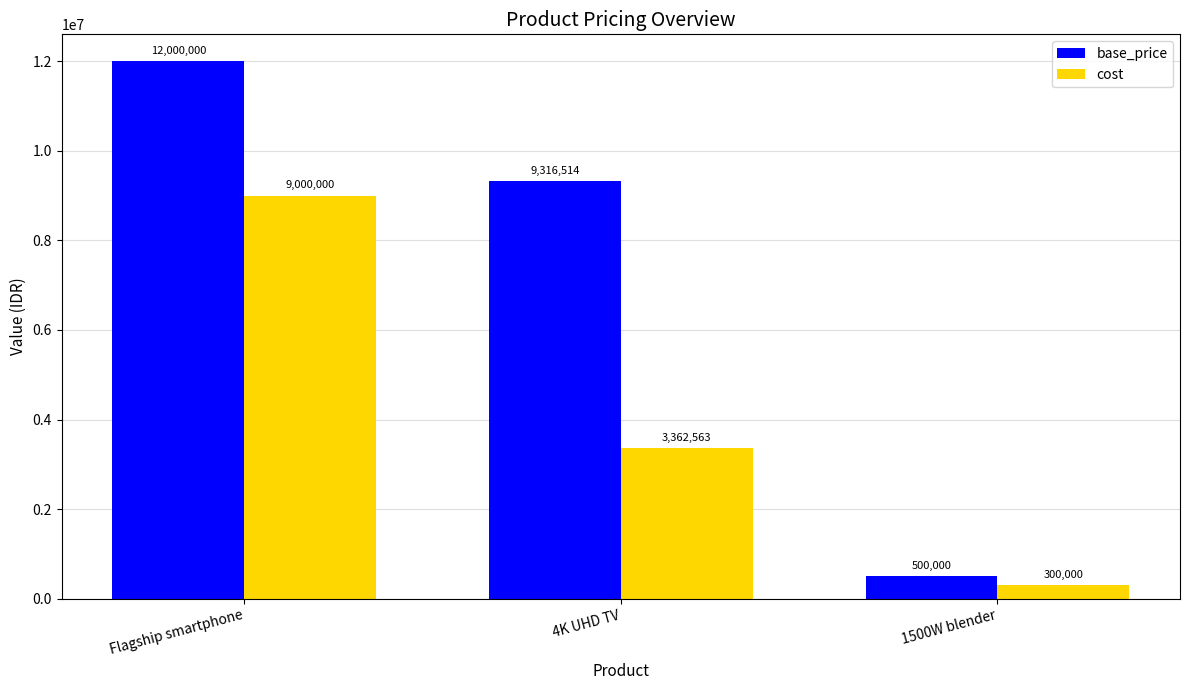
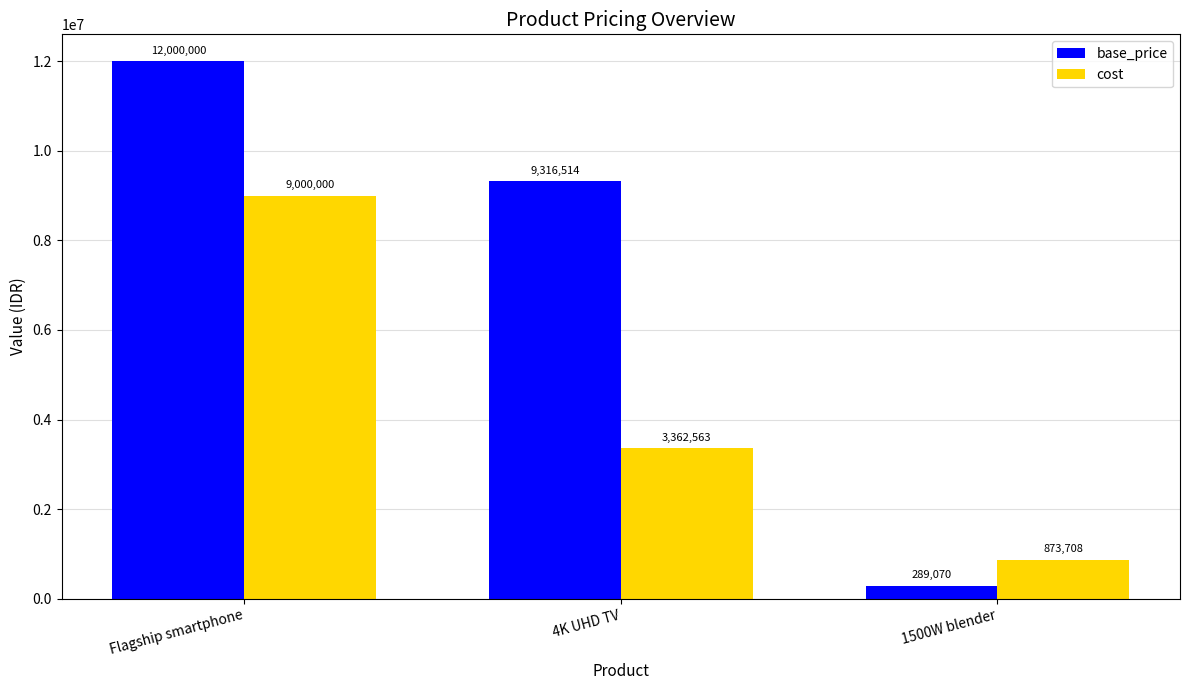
  {
    "base_price": {
      "Flagship smartphone": "12,000,000",
      "4K UHD TV": "9,316,514",
-     "1500W blender": "500,000"
+     "1500W blender": "289,070"
    },
    "cost": {
      "Flagship smartphone": "9,000,000",
      "4K UHD TV": "3,362,563",
-     "1500W blender": "300,000"
+     "1500W blender": "873,708"
    }
  }
